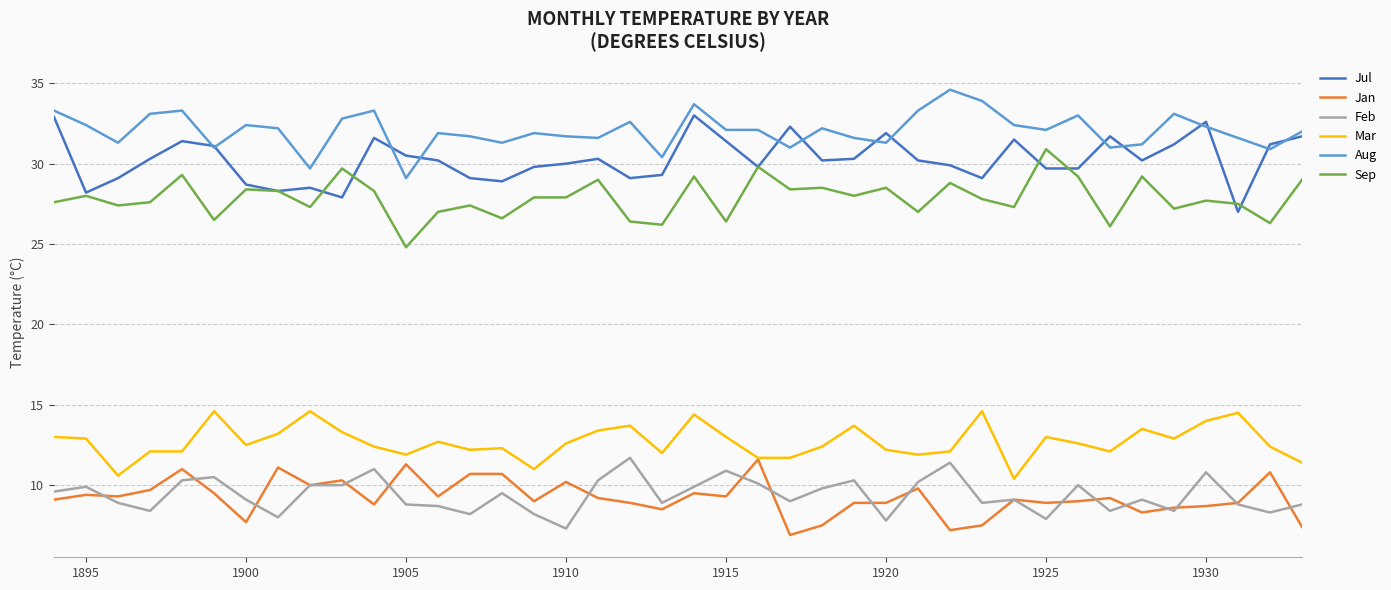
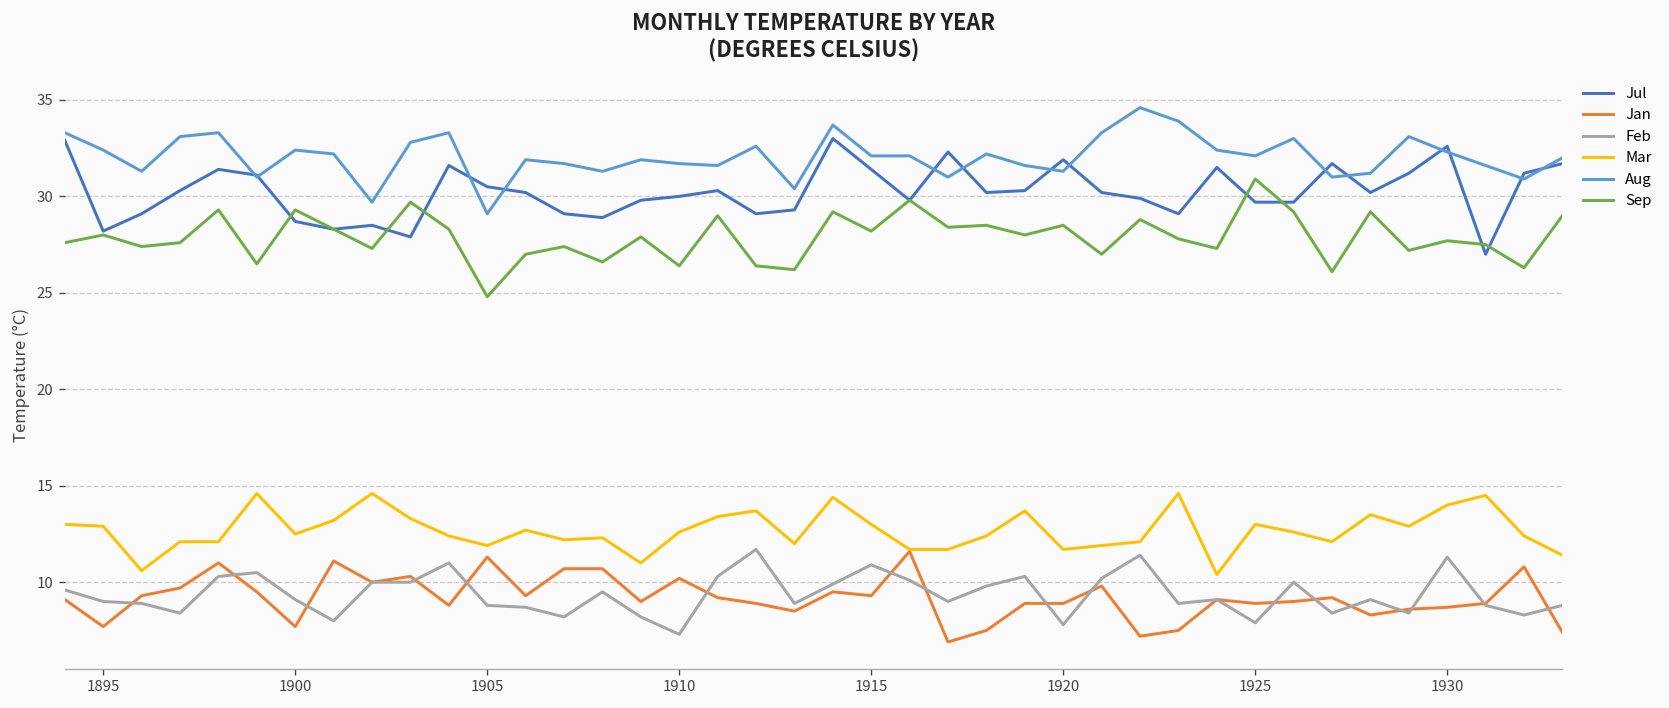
  {
    "Jan": {
-     "1895": 9.4,
+     "1895": 7.7,
      "1900": 7.7,
      "1905": 11.3,
      "1910": 10.2,
      "1915": 9.3,
      "1920": 8.9,
      "1925": 8.9,
      "1930": 8.7
    },
    "Feb": {
-     "1895": 9.9,
+     "1895": 9.0,
      "1900": 9.1,
      "1905": 8.8,
      "1910": 7.3,
      "1915": 10.9,
      "1920": 7.8,
      "1925": 7.9,
-     "1930": 10.8
+     "1930": 11.3
    },
    "Mar": {
      "1895": 12.9,
      "1900": 12.5,
      "1905": 11.9,
      "1910": 12.6,
      "1915": 13.0,
-     "1920": 12.2,
+     "1920": 11.7,
      "1925": 13.0,
      "1930": 14.0
    },
    "Sep": {
      "1895": 28.0,
-     "1900": 28.4,
+     "1900": 29.3,
      "1905": 24.8,
-     "1910": 27.9,
-     "1915": 26.4,
+     "1910": 26.4,
+     "1915": 28.2,
      "1920": 28.5,
      "1925": 30.9,
      "1930": 27.7
    }
  }
